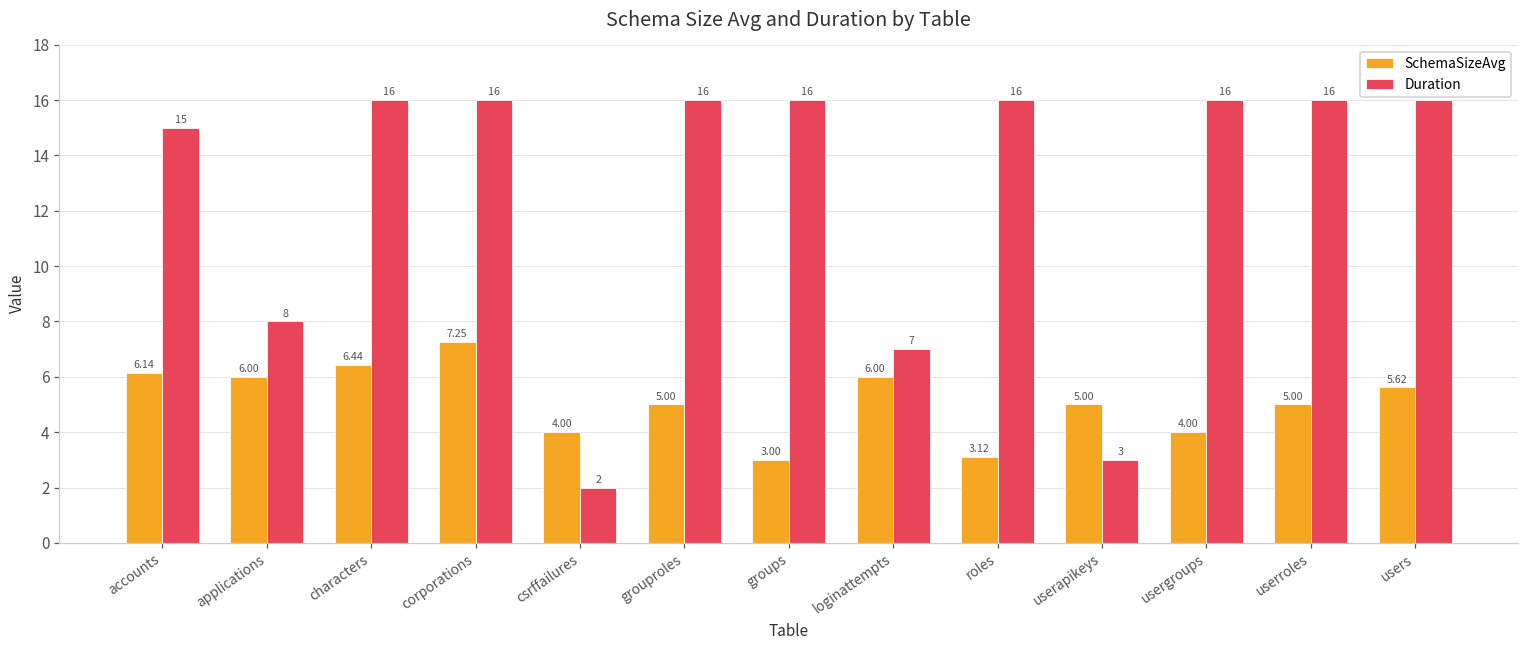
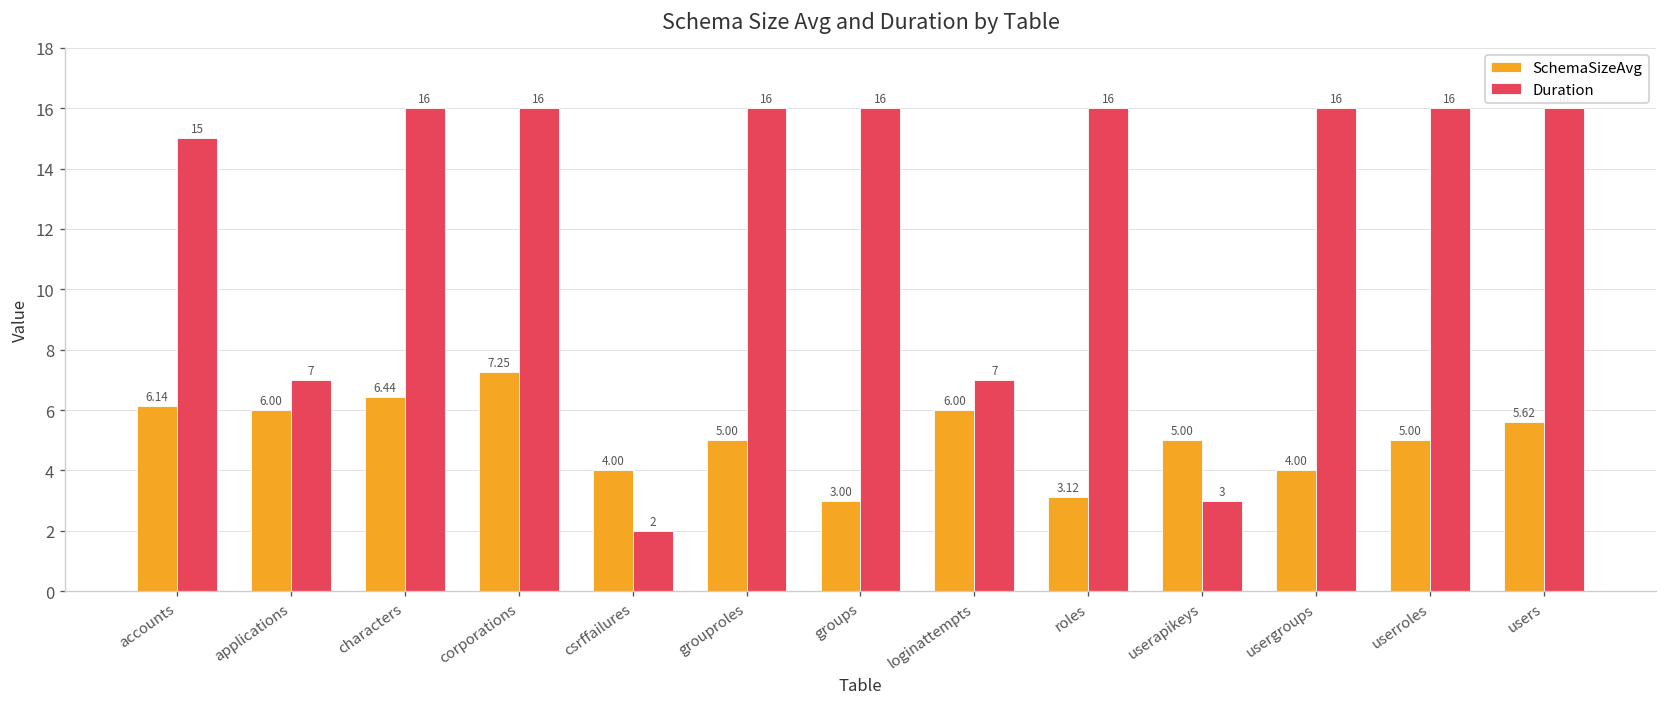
  {
    "SchemaSizeAvg": {
      "accounts": 6.14,
      "applications": 6.00,
      "characters": 6.44,
      "corporations": 7.25,
      "csrffailures": 4.00,
      "grouproles": 5.00,
      "groups": 3.00,
      "loginattempts": 6.00,
      "roles": 3.12,
      "userapikeys": 5.00,
      "usergroups": 4.00,
      "userroles": 5.00,
      "users": 5.62
    },
    "Duration": {
      "accounts": 15,
-     "applications": 8,
+     "applications": 7,
      "characters": 16,
      "corporations": 16,
      "csrffailures": 2,
      "grouproles": 16,
      "groups": 16,
      "loginattempts": 7,
      "roles": 16,
      "userapikeys": 3,
      "usergroups": 16,
      "userroles": 16
    }
  }
